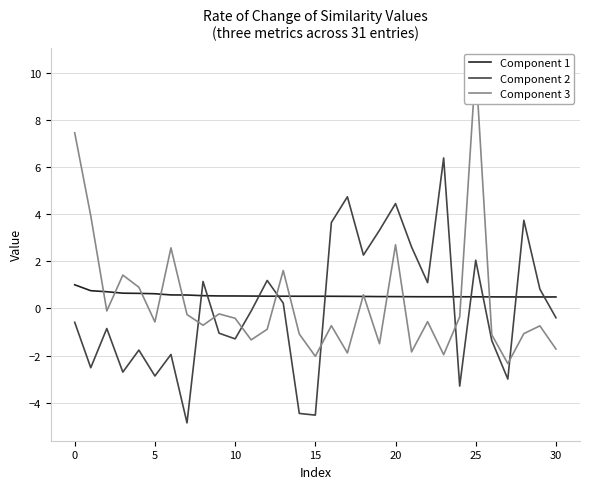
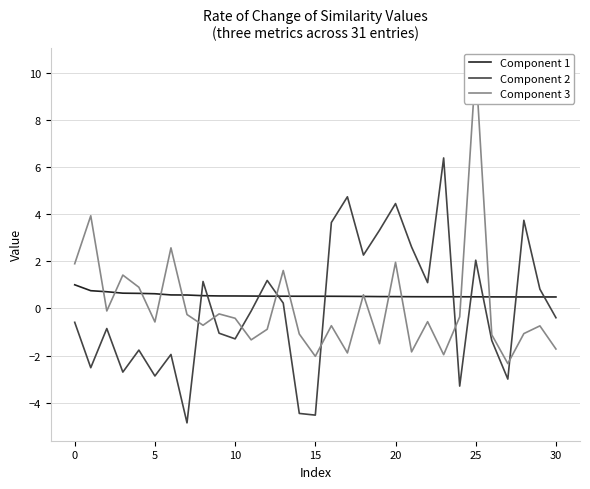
  {
    "Component 3": {
-     "0": 7.4,
+     "0": 1.9,
      "5": -0.6,
      "10": -0.4,
      "15": -2.0,
-     "20": 2.7,
+     "20": 2.0,
      "30": -1.7
    }
  }
